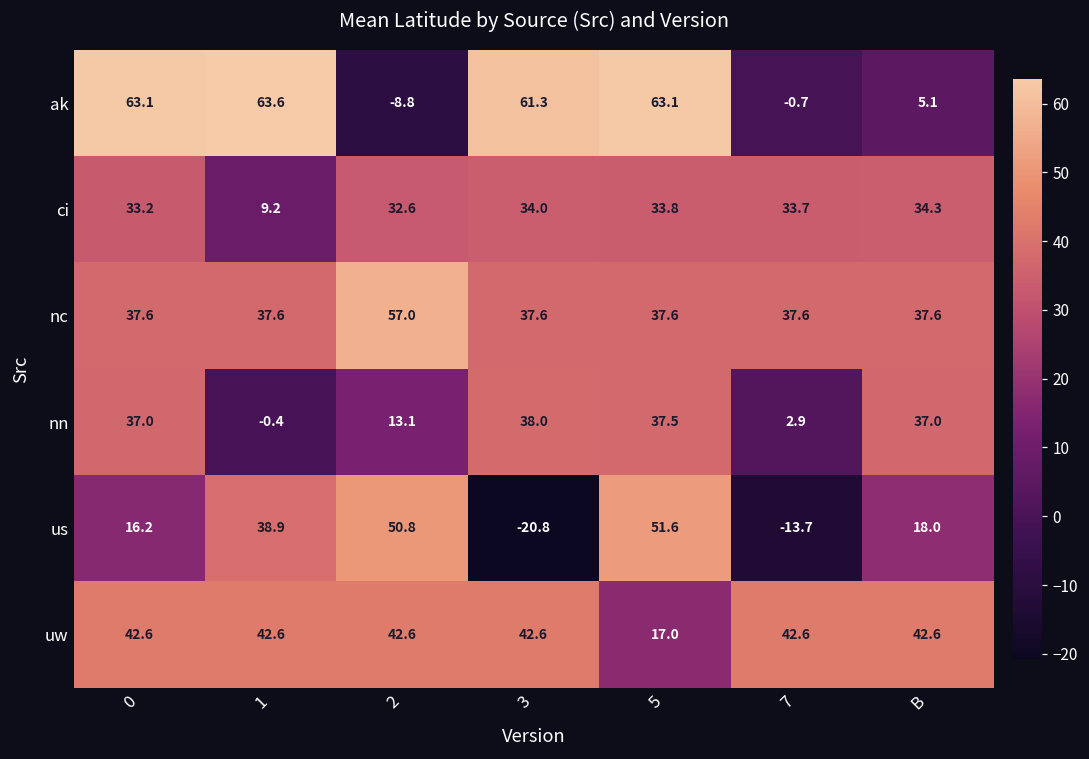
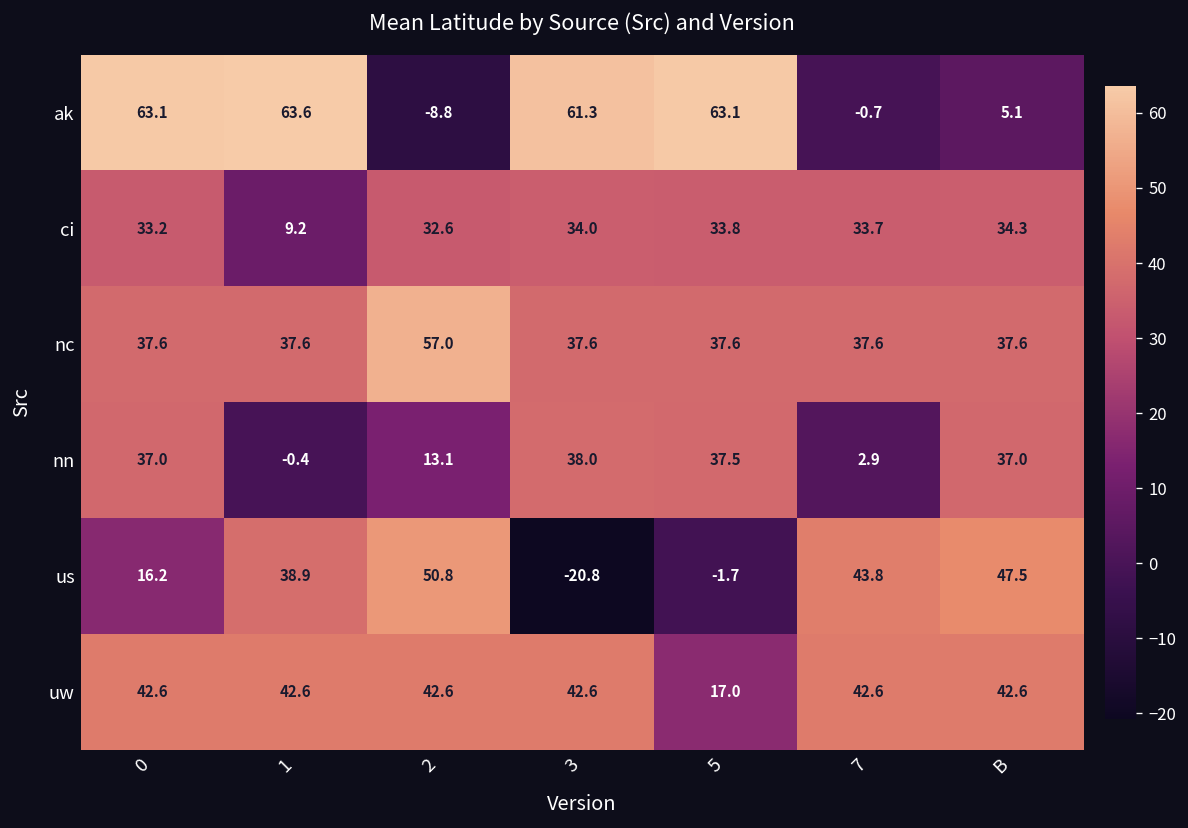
  {
    "ak": {
      "0": 63.1,
      "1": 63.6,
      "2": -8.8,
      "3": 61.3,
      "5": 63.1,
      "7": -0.7,
      "B": 5.1
    },
    "ci": {
      "0": 33.2,
      "1": 9.2,
      "2": 32.6,
      "3": 34.0,
      "5": 33.8,
      "7": 33.7,
      "B": 34.3
    },
    "nc": {
      "0": 37.6,
      "1": 37.6,
      "2": 57.0,
      "3": 37.6,
      "5": 37.6,
      "7": 37.6,
      "B": 37.6
    },
    "nn": {
      "0": 37.0,
      "1": -0.4,
      "2": 13.1,
      "3": 38.0,
      "5": 37.5,
      "7": 2.9,
      "B": 37.0
    },
    "us": {
      "0": 16.2,
      "1": 38.9,
      "2": 50.8,
      "3": -20.8,
-     "5": 51.6,
-     "7": -13.7,
-     "B": 18.0
+     "5": -1.7,
+     "7": 43.8,
+     "B": 47.5
    },
    "uw": {
      "0": 42.6,
      "1": 42.6,
      "2": 42.6,
      "3": 42.6,
      "5": 17.0,
      "7": 42.6,
      "B": 42.6
    }
  }
